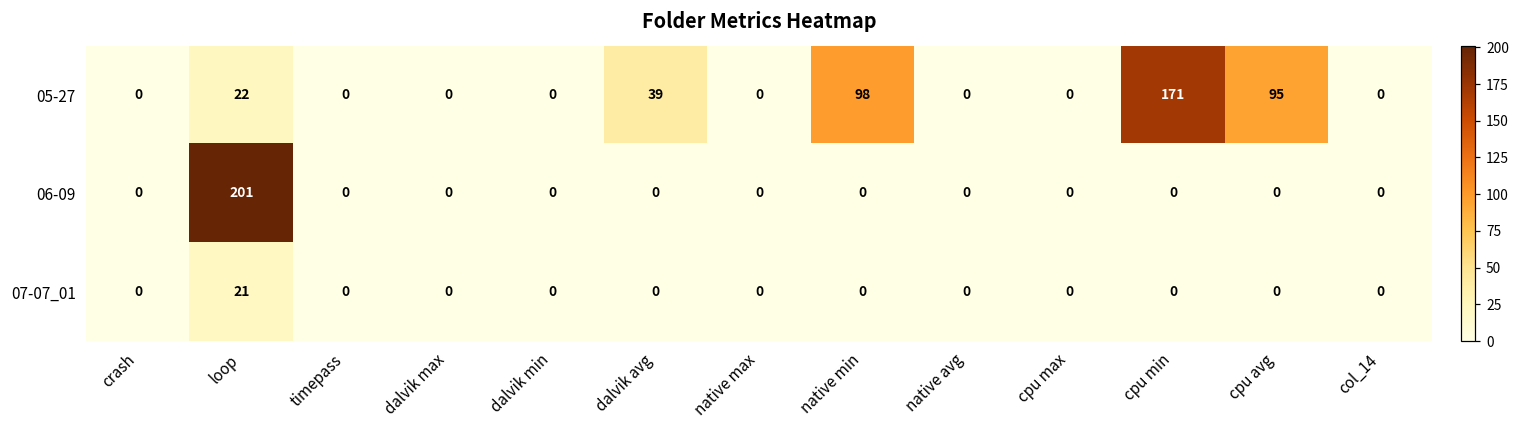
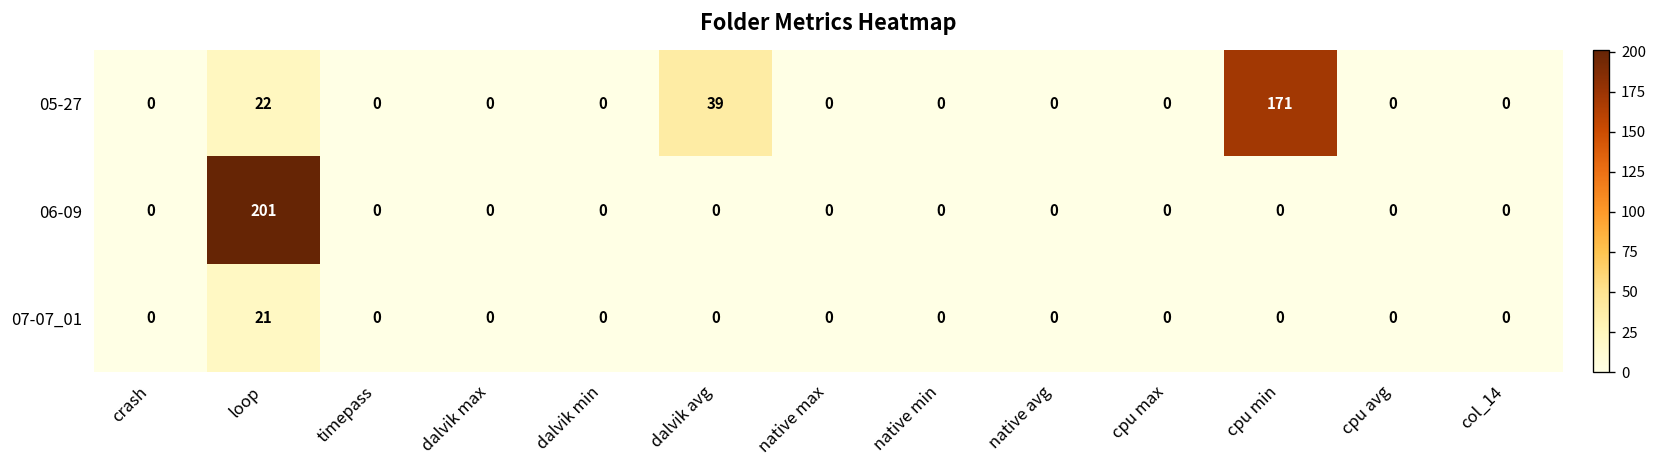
  {
    "05-27": {
      "crash": 0,
      "loop": 22,
      "timepass": 0,
      "dalvik max": 0,
      "dalvik min": 0,
      "dalvik avg": 39,
      "native max": 0,
-     "native min": 98,
+     "native min": 0,
      "native avg": 0,
      "cpu max": 0,
      "cpu min": 171,
-     "cpu avg": 95,
+     "cpu avg": 0,
      "col_14": 0
    },
    "06-09": {
      "crash": 0,
      "loop": 201,
      "timepass": 0,
      "dalvik max": 0,
      "dalvik min": 0,
      "dalvik avg": 0,
      "native max": 0,
      "native min": 0,
      "native avg": 0,
      "cpu max": 0,
      "cpu min": 0,
      "cpu avg": 0,
      "col_14": 0
    },
    "07-07_01": {
      "crash": 0,
      "loop": 21,
      "timepass": 0,
      "dalvik max": 0,
      "dalvik min": 0,
      "dalvik avg": 0,
      "native max": 0,
      "native min": 0,
      "native avg": 0,
      "cpu max": 0,
      "cpu min": 0,
      "cpu avg": 0,
      "col_14": 0
    }
  }
